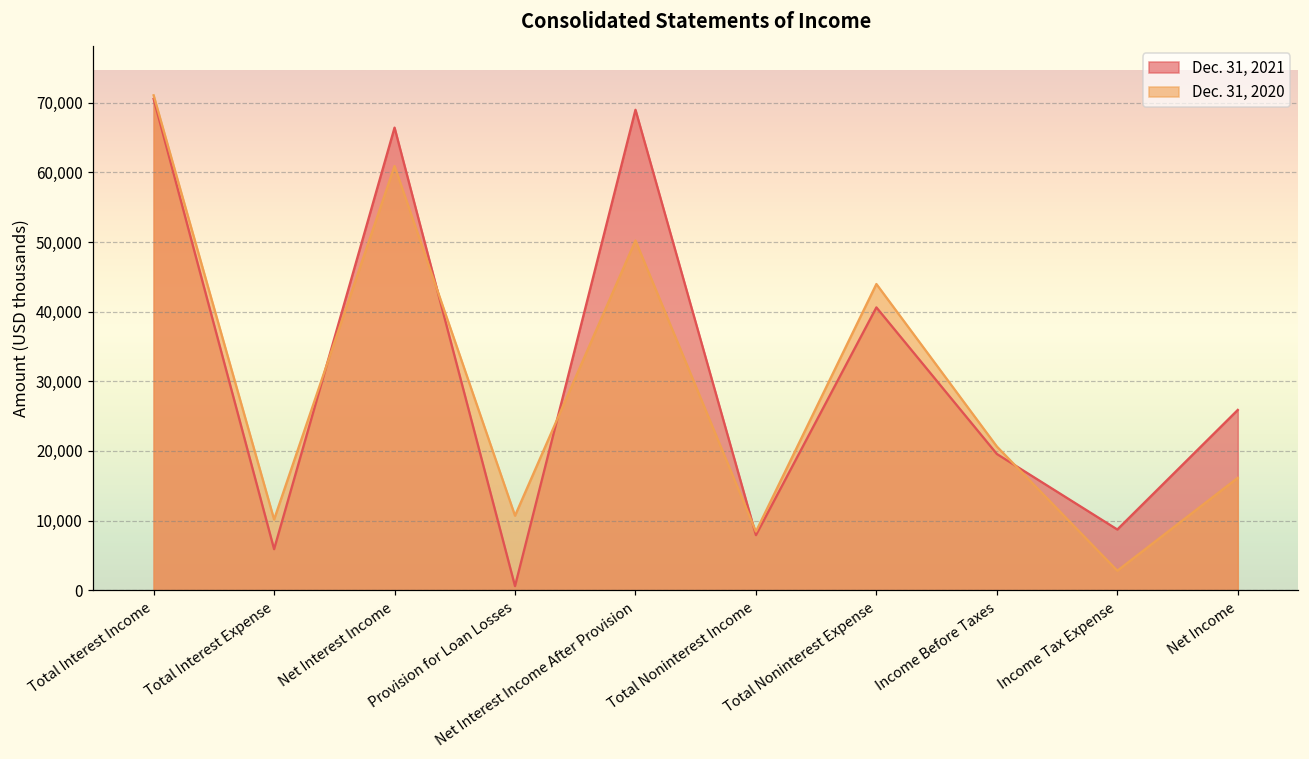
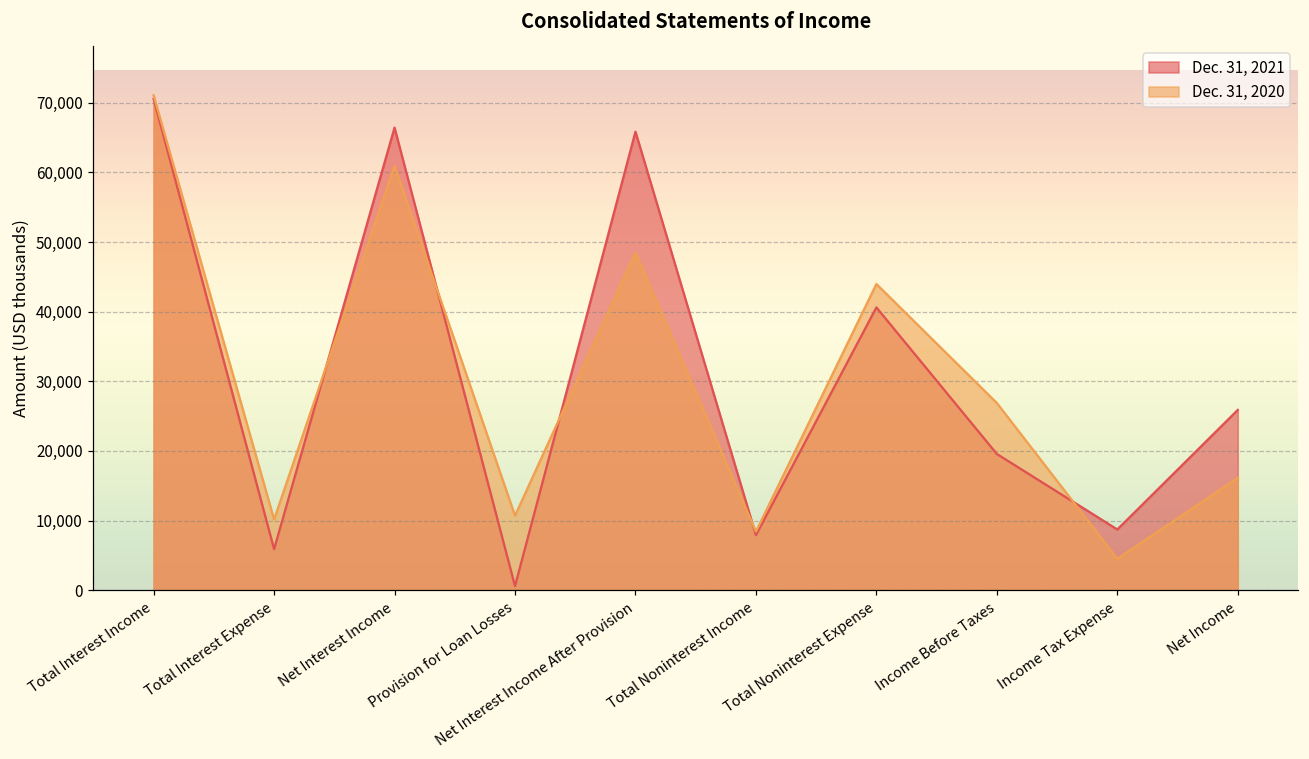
  {
    "Dec. 31, 2021": {
      "Total Interest Income": "71,000",
      "Total Interest Expense": "6,000",
      "Net Interest Income": "66,000",
      "Provision for Loan Losses": "1,000",
-     "Net Interest Income After Provision": "69,000",
+     "Net Interest Income After Provision": "66,000",
      "Total Noninterest Income": "8,000",
      "Total Noninterest Expense": "41,000",
      "Income Before Taxes": "20,000",
      "Income Tax Expense": "9,000",
      "Net Income": "26,000"
    },
    "Dec. 31, 2020": {
      "Total Interest Income": "71,000",
      "Total Interest Expense": "10,000",
      "Net Interest Income": "61,000",
      "Provision for Loan Losses": "11,000",
-     "Net Interest Income After Provision": "50,000",
+     "Net Interest Income After Provision": "48,000",
      "Total Noninterest Income": "8,000",
      "Total Noninterest Expense": "44,000",
-     "Income Before Taxes": "21,000",
-     "Income Tax Expense": "3,000",
+     "Income Before Taxes": "27,000",
+     "Income Tax Expense": "4,000",
      "Net Income": "16,000"
    }
  }
